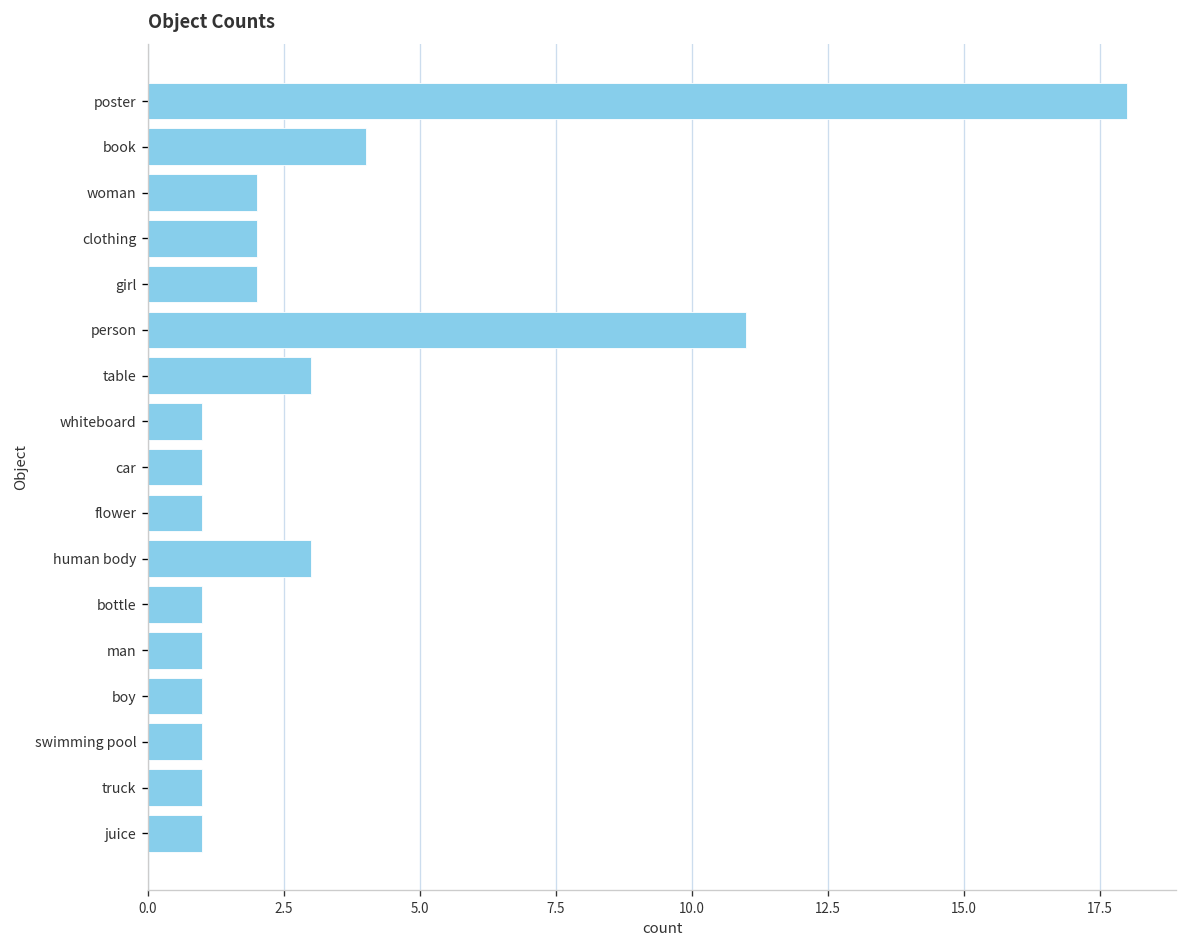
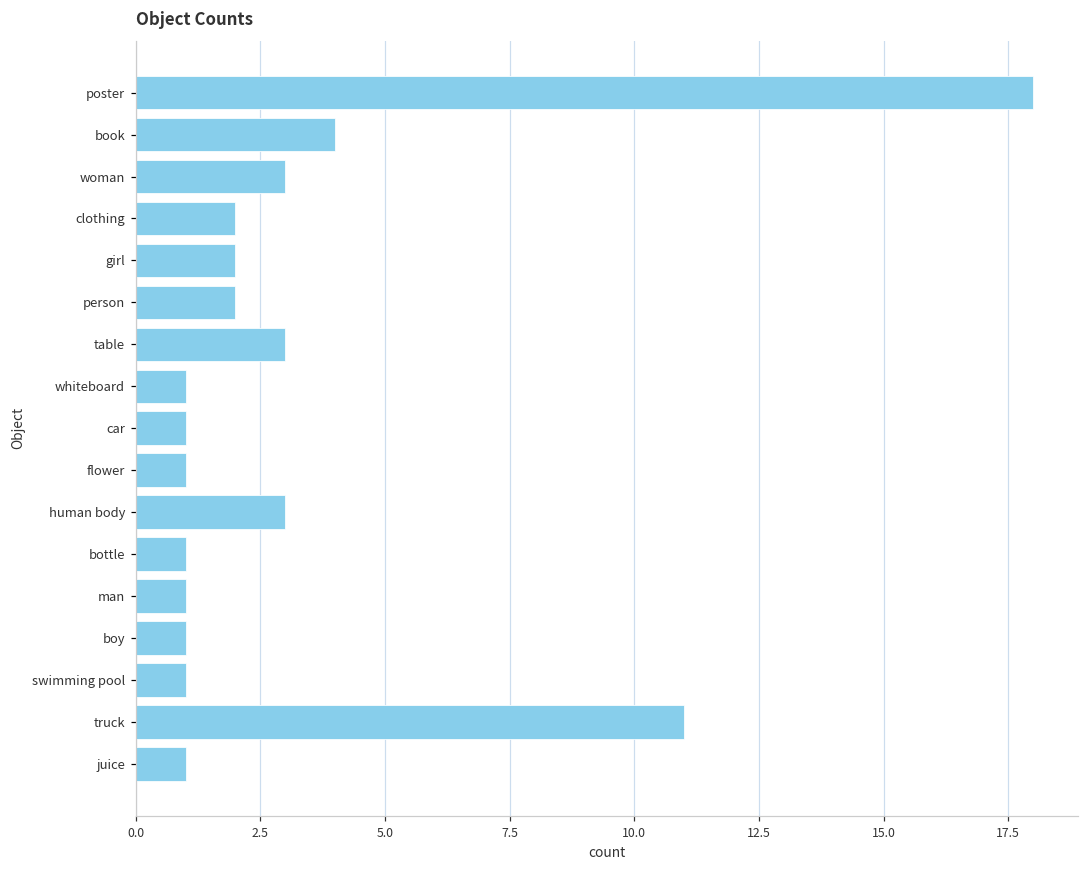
  {
    "poster": 18,
    "book": 4,
-   "woman": 2,
+   "woman": 3,
    "clothing": 2,
    "girl": 2,
-   "person": 11,
+   "person": 2,
    "table": 3,
    "whiteboard": 1,
    "car": 1,
    "flower": 1,
    "human body": 3,
    "bottle": 1,
    "man": 1,
    "boy": 1,
    "swimming pool": 1,
-   "truck": 1,
+   "truck": 11,
    "juice": 1
  }
